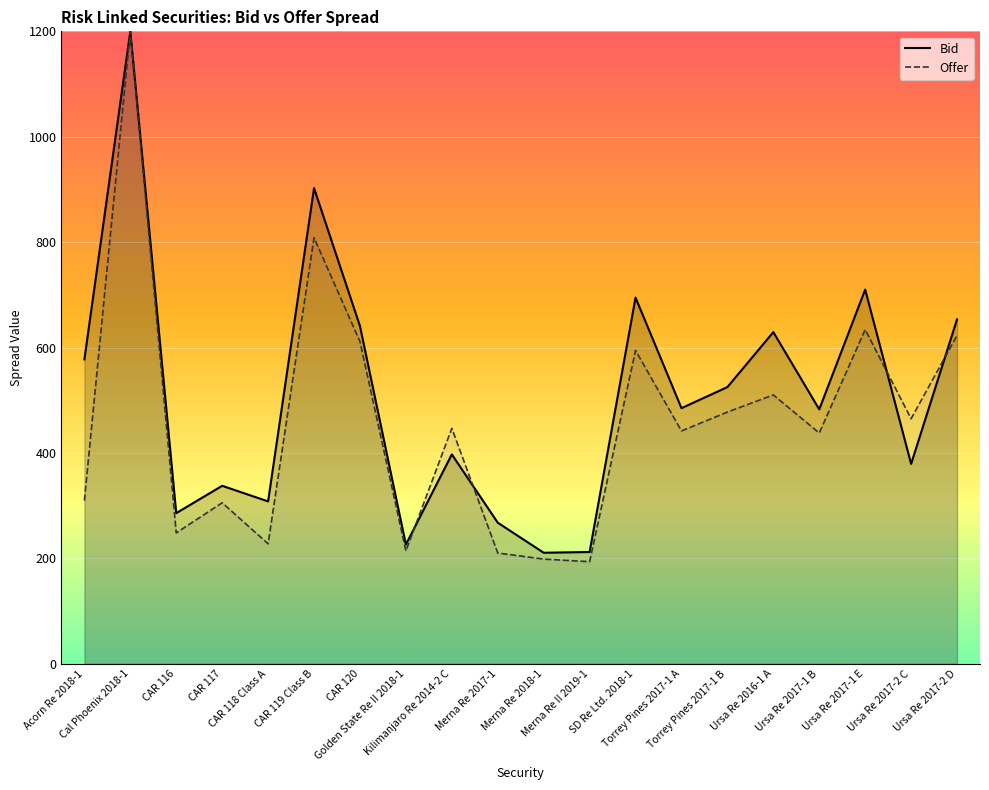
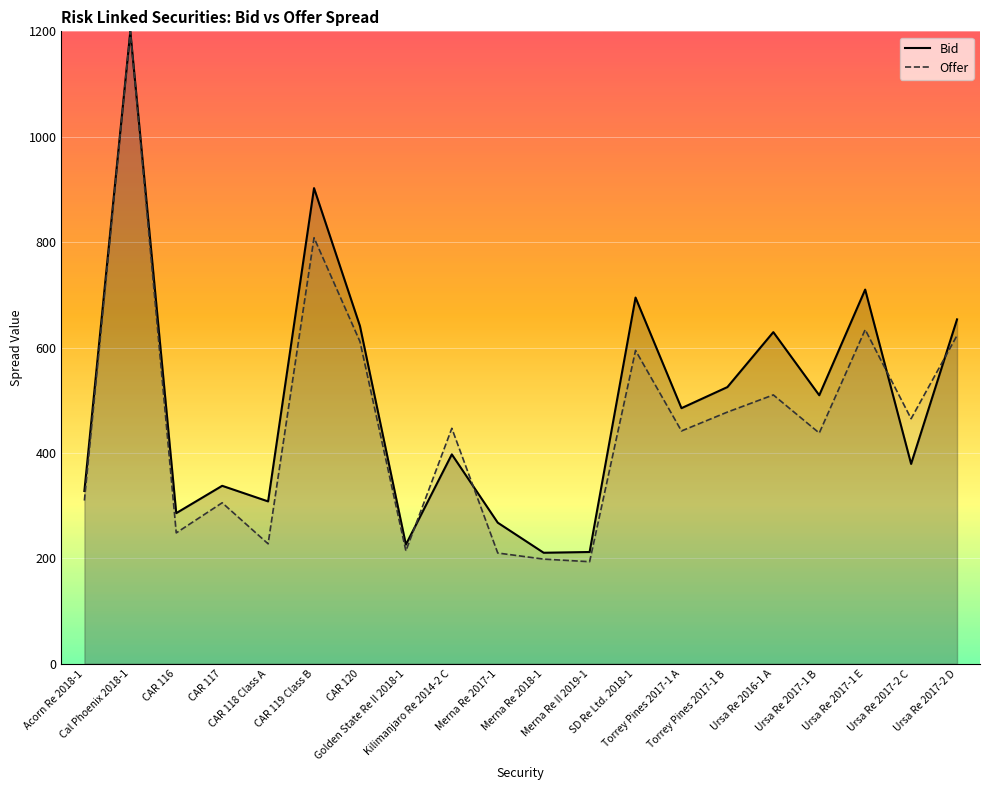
  {
    "Bid": {
-     "Acorn Re 2018-1": 580,
+     "Acorn Re 2018-1": 330,
      "CAR 116": 290,
      "CAR 117": 340,
      "CAR 118 Class A": 310,
      "CAR 119 Class B": 900,
      "CAR 120": 640,
      "Golden State Re II 2018-1": 230,
      "Kilimanjaro Re 2014-2 C": 400,
      "Merna Re 2017-1": 270,
      "Merna Re 2018-1": 210,
      "Merna Re II 2019-1": 210,
      "SD Re Ltd. 2018-1": 690,
      "Torrey Pines 2017-1 A": 490,
      "Torrey Pines 2017-1 B": 530,
      "Ursa Re 2016-1 A": 630,
-     "Ursa Re 2017-1 B": 480,
+     "Ursa Re 2017-1 B": 510,
      "Ursa Re 2017-1 E": 710,
      "Ursa Re 2017-2 C": 380,
      "Ursa Re 2017-2 D": 650
    },
    "Offer": {
      "Acorn Re 2018-1": 310,
      "CAR 116": 250,
      "CAR 117": 310,
      "CAR 118 Class A": 230,
      "CAR 119 Class B": 810,
      "CAR 120": 610,
      "Golden State Re II 2018-1": 210,
      "Kilimanjaro Re 2014-2 C": 450,
      "Merna Re 2017-1": 210,
      "Merna Re 2018-1": 200,
      "Merna Re II 2019-1": 190,
      "SD Re Ltd. 2018-1": 590,
      "Torrey Pines 2017-1 A": 440,
      "Torrey Pines 2017-1 B": 480,
      "Ursa Re 2016-1 A": 510,
      "Ursa Re 2017-1 B": 440,
      "Ursa Re 2017-1 E": 630,
      "Ursa Re 2017-2 C": 470,
      "Ursa Re 2017-2 D": 620
    }
  }
